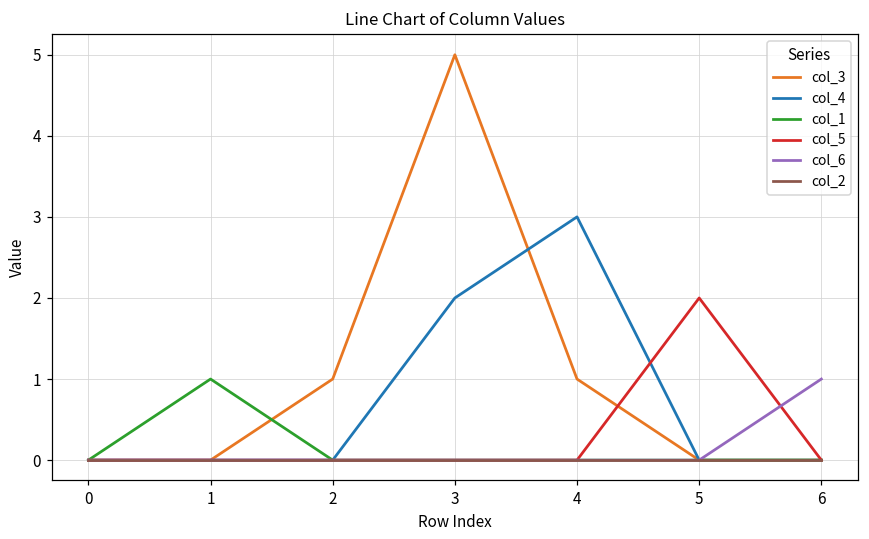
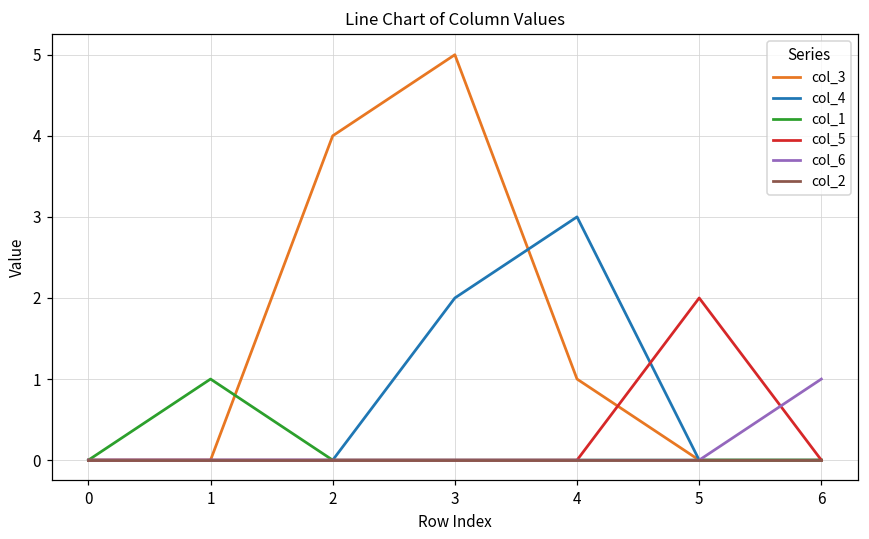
  {
    "col_3": {
-     "2": 1,
+     "2": 4,
      "3": 5,
      "4": 1
    },
    "col_4": {
      "3": 2,
      "4": 3
    },
    "col_1": {
      "1": 1
    },
    "col_5": {
      "5": 2
    },
    "col_6": {
      "6": 1
    }
  }
